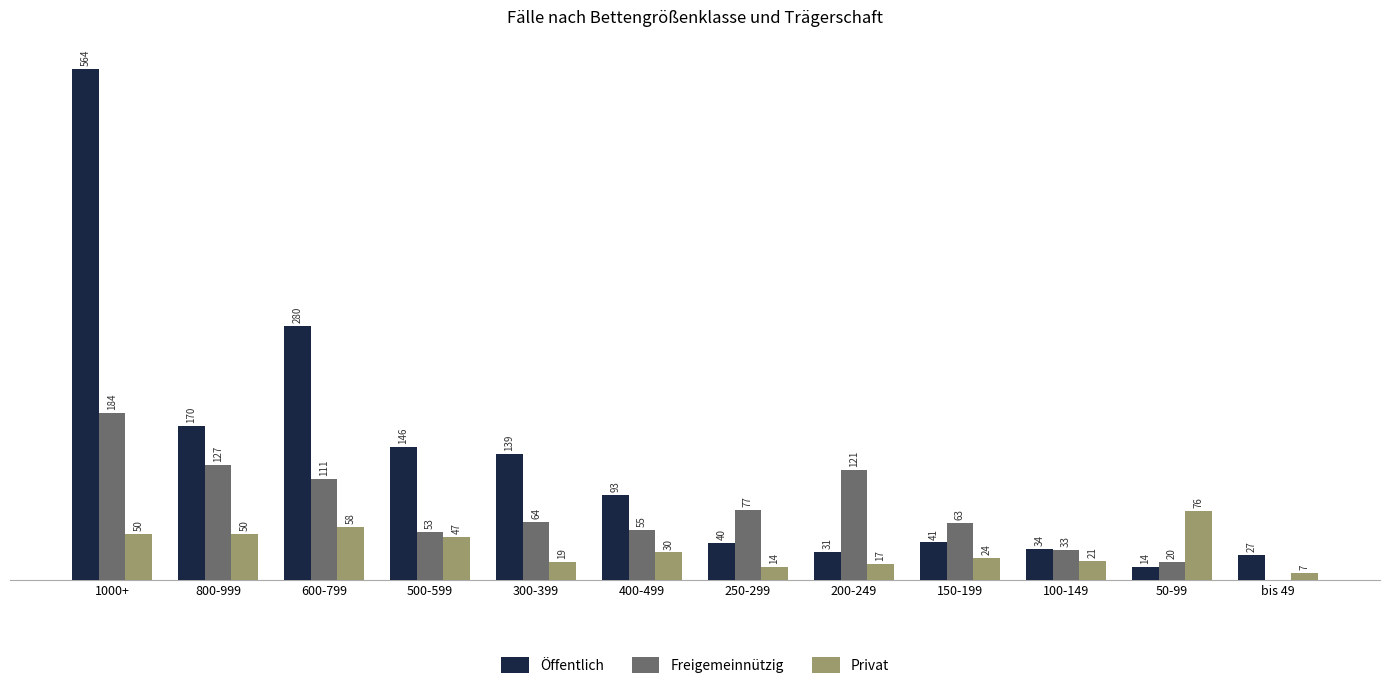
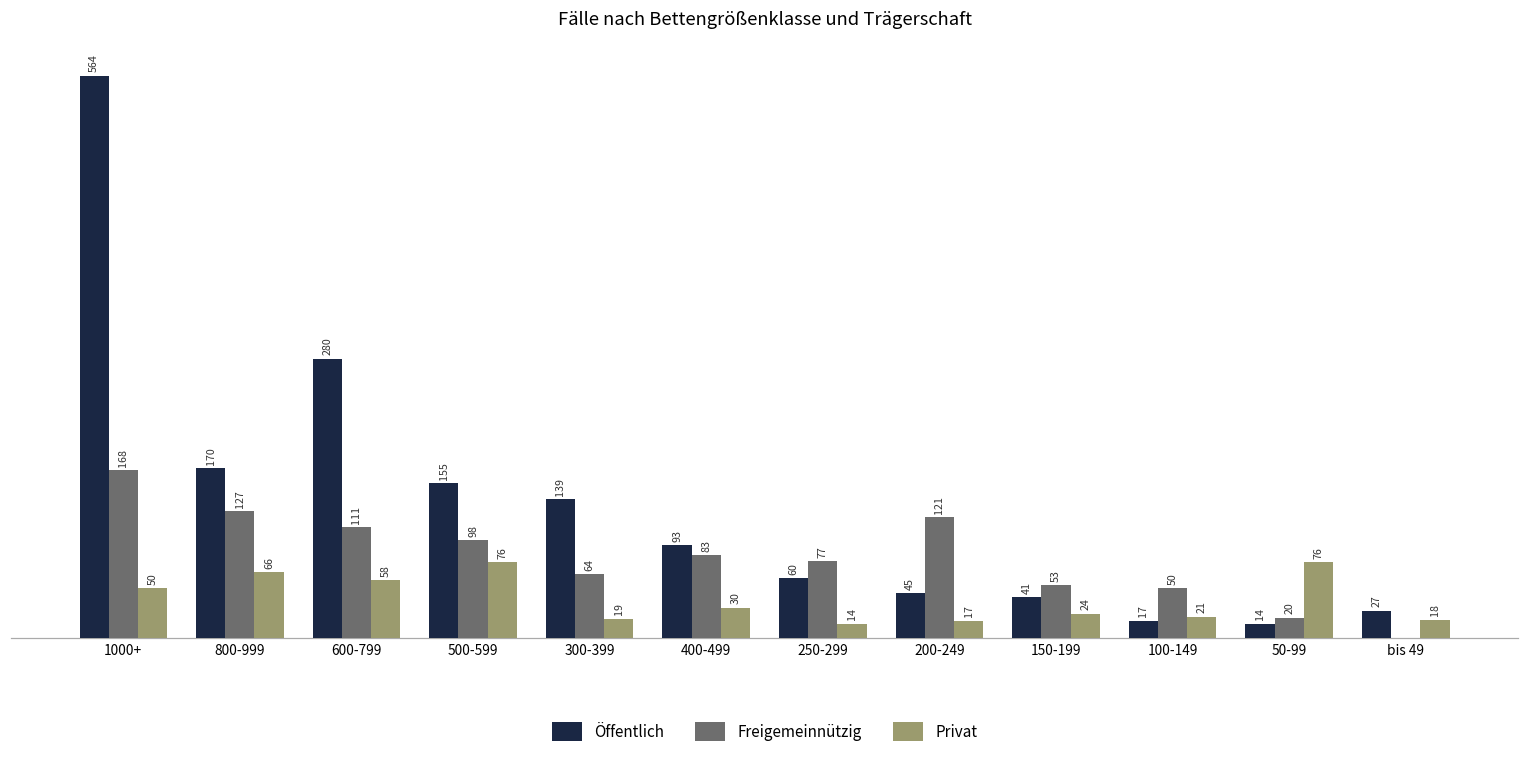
  {
    "Öffentlich": {
      "1000+": 564,
      "800-999": 170,
      "600-799": 280,
-     "500-599": 146,
+     "500-599": 155,
      "300-399": 139,
      "400-499": 93,
-     "250-299": 40,
-     "200-249": 31,
+     "250-299": 60,
+     "200-249": 45,
      "150-199": 41,
-     "100-149": 34,
+     "100-149": 17,
      "50-99": 14,
      "bis 49": 27
    },
    "Freigemeinnützig": {
-     "1000+": 184,
+     "1000+": 168,
      "800-999": 127,
      "600-799": 111,
-     "500-599": 53,
+     "500-599": 98,
      "300-399": 64,
-     "400-499": 55,
+     "400-499": 83,
      "250-299": 77,
      "200-249": 121,
-     "150-199": 63,
-     "100-149": 33,
+     "150-199": 53,
+     "100-149": 50,
      "50-99": 20
    },
    "Privat": {
      "1000+": 50,
-     "800-999": 50,
+     "800-999": 66,
      "600-799": 58,
-     "500-599": 47,
+     "500-599": 76,
      "300-399": 19,
      "400-499": 30,
      "250-299": 14,
      "200-249": 17,
      "150-199": 24,
      "100-149": 21,
      "50-99": 76,
-     "bis 49": 7
+     "bis 49": 18
    }
  }
